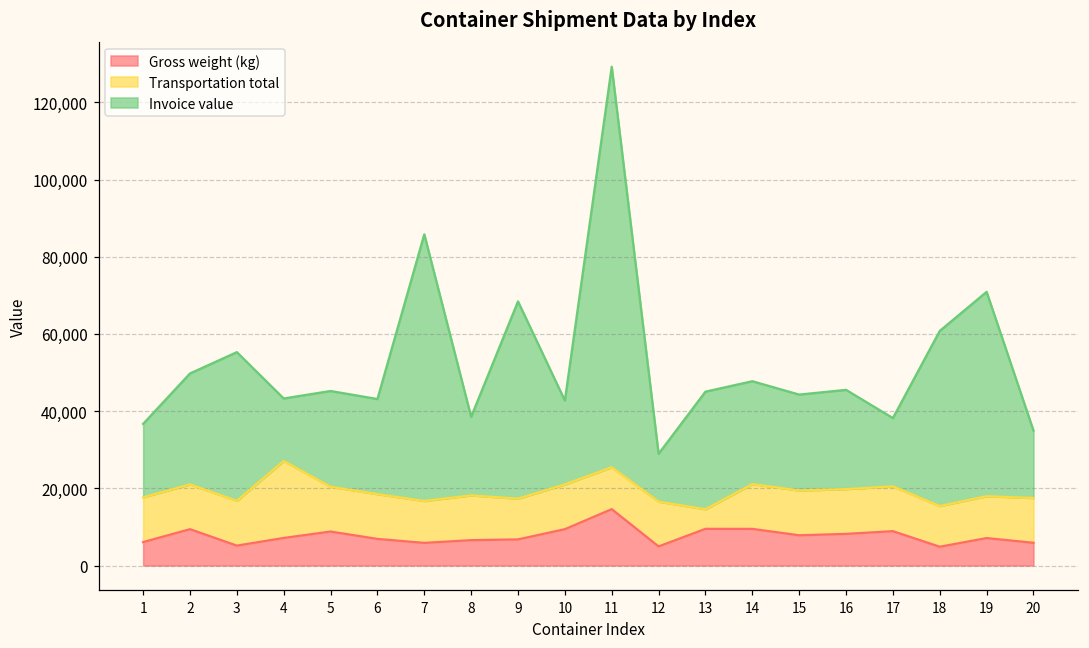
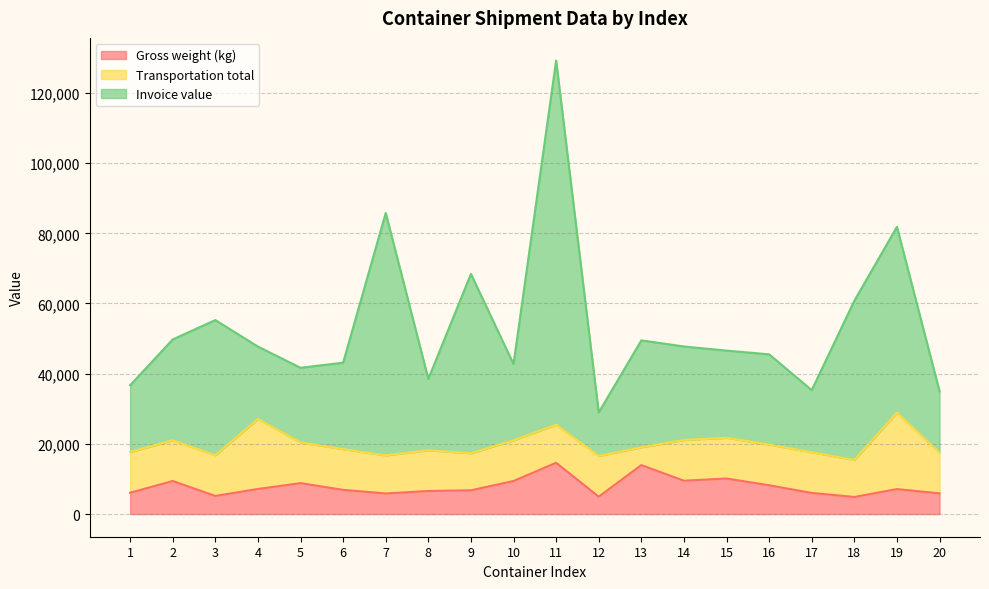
  {
    "Gross weight (kg)": {
      "1": "6,000",
      "2": "9,000",
      "3": "5,000",
      "4": "7,000",
      "5": "9,000",
      "6": "7,000",
      "7": "6,000",
      "8": "7,000",
      "9": "7,000",
      "10": "9,000",
      "11": "15,000",
      "12": "5,000",
-     "13": "10,000",
+     "13": "14,000",
      "14": "9,000",
-     "15": "8,000",
+     "15": "10,000",
      "16": "8,000",
-     "17": "9,000",
+     "17": "6,000",
      "18": "5,000",
      "19": "7,000",
      "20": "6,000"
    },
    "Transportation total": {
      "1": "12,000",
      "2": "12,000",
      "3": "12,000",
      "4": "20,000",
      "5": "12,000",
      "6": "12,000",
      "7": "11,000",
      "8": "12,000",
      "9": "11,000",
      "10": "12,000",
      "11": "11,000",
      "12": "12,000",
      "13": "5,000",
      "14": "12,000",
      "15": "12,000",
      "16": "12,000",
      "17": "12,000",
      "18": "11,000",
-     "19": "11,000",
+     "19": "22,000",
      "20": "12,000"
    },
    "Invoice value": {
      "1": "19,000",
      "2": "29,000",
      "3": "39,000",
-     "4": "16,000",
-     "5": "25,000",
+     "4": "21,000",
+     "5": "21,000",
      "6": "25,000",
      "7": "69,000",
      "8": "20,000",
      "9": "51,000",
      "10": "22,000",
      "11": "104,000",
      "12": "12,000",
      "13": "30,000",
      "14": "27,000",
      "15": "25,000",
      "16": "26,000",
      "17": "18,000",
      "18": "45,000",
      "19": "53,000",
      "20": "17,000"
    }
  }
